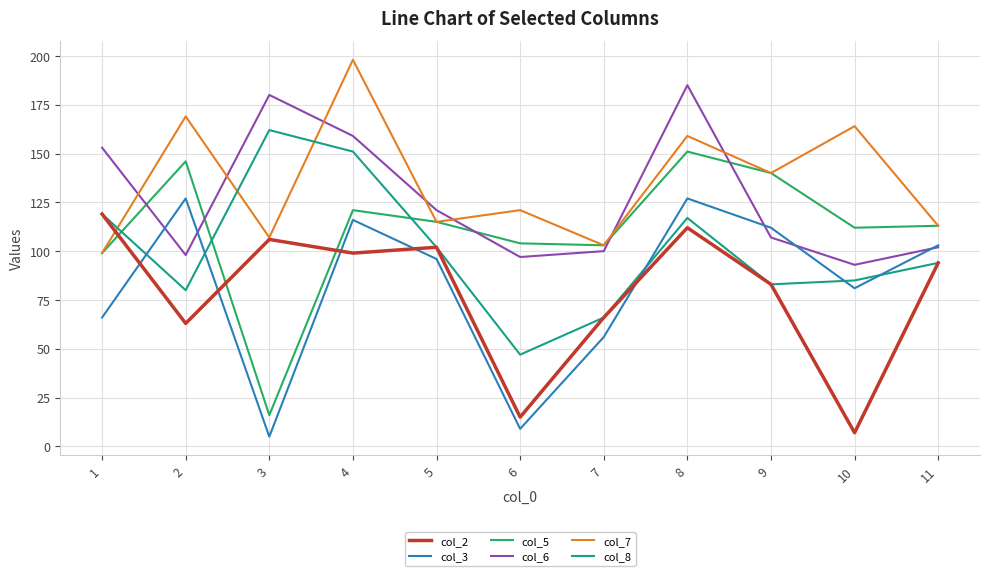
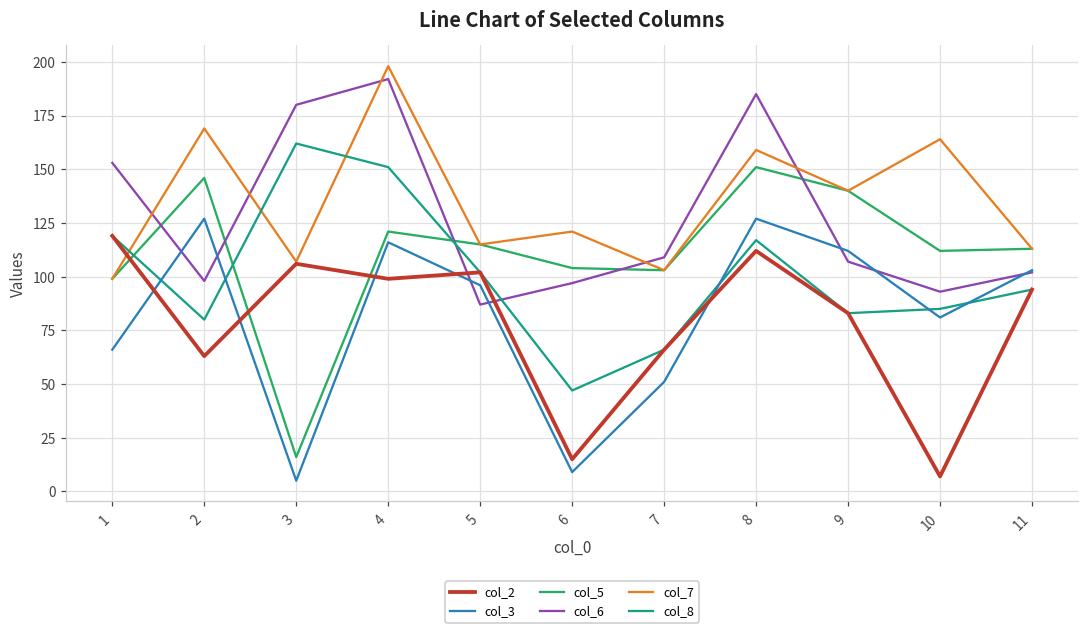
  {
    "col_2": {
      "2": 63,
      "4": 99,
      "6": 15,
      "8": 112,
      "10": 7
    },
    "col_3": {
      "1": 66,
      "2": 127,
      "3": 5,
      "4": 116,
      "5": 96,
      "6": 9,
-     "7": 56,
+     "7": 51,
      "8": 127,
      "9": 112,
      "10": 81
    },
    "col_6": {
      "1": 153,
      "2": 98,
      "3": 180,
-     "4": 159,
-     "5": 121,
+     "4": 192,
+     "5": 87,
      "6": 97,
-     "7": 100,
+     "7": 109,
      "8": 185,
      "9": 107,
      "10": 93
    },
    "col_7": {
      "2": 169,
      "4": 198,
      "6": 121,
      "8": 159,
      "10": 164
    }
  }
